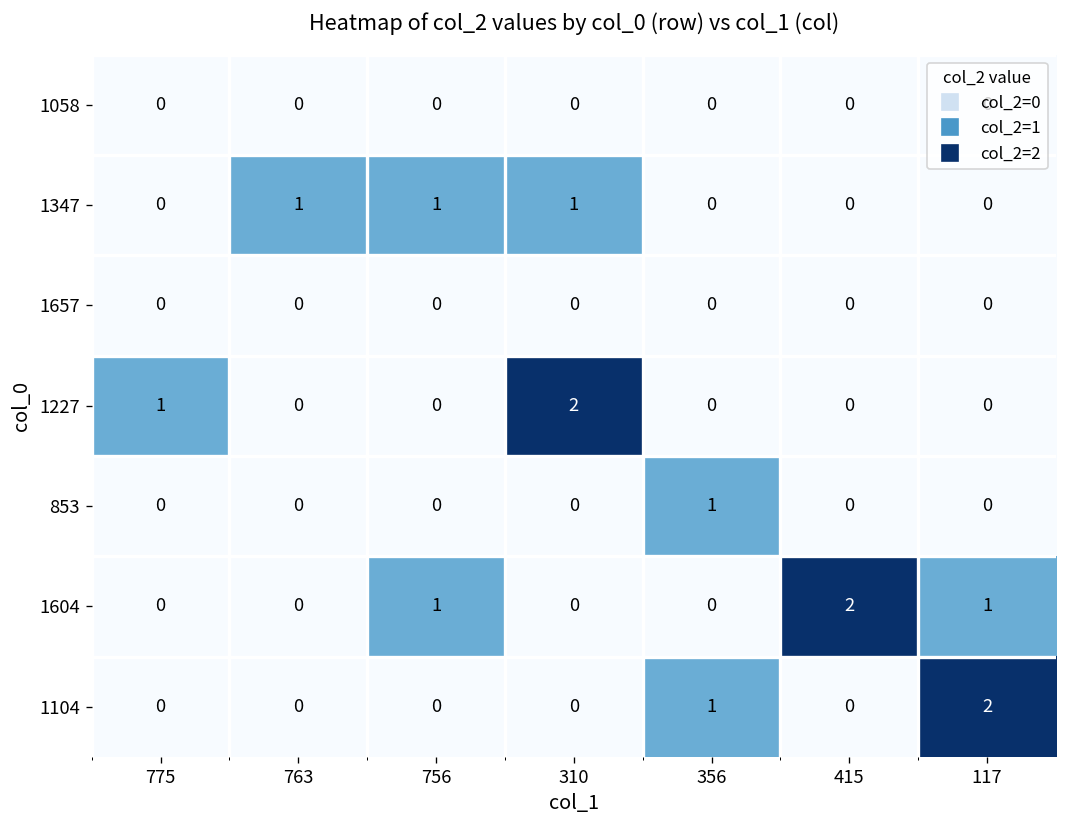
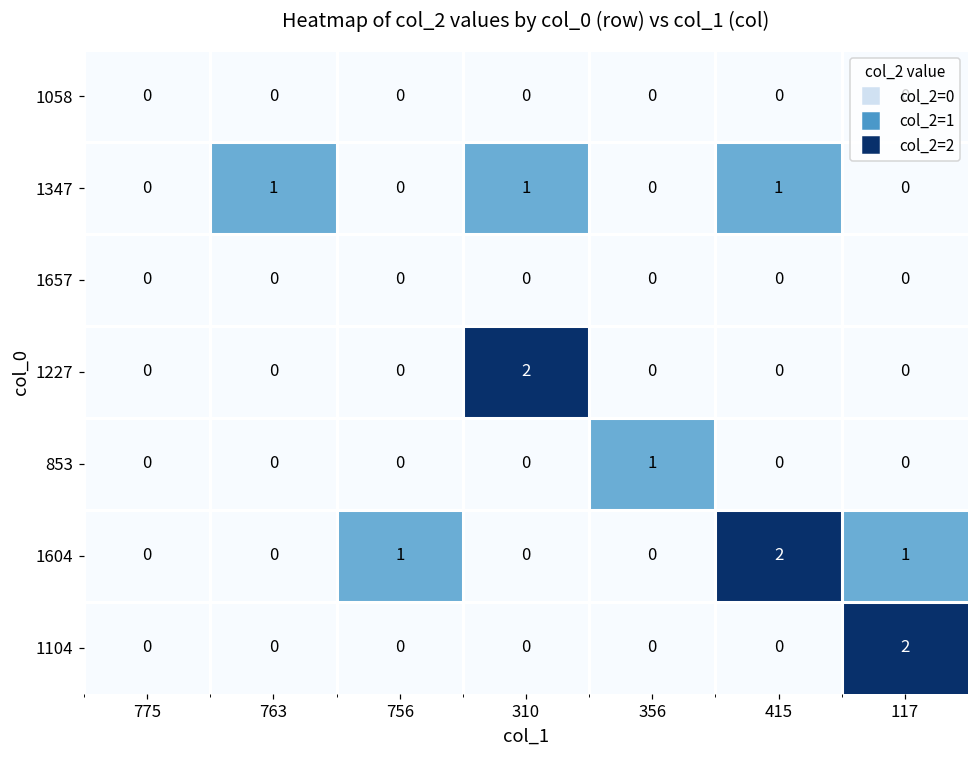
  {
    "1058": {
      "775": 0,
      "763": 0,
      "756": 0,
      "310": 0,
      "356": 0,
      "415": 0
    },
    "1347": {
      "775": 0,
      "763": 1,
-     "756": 1,
+     "756": 0,
      "310": 1,
      "356": 0,
-     "415": 0,
+     "415": 1,
      "117": 0
    },
    "1657": {
      "775": 0,
      "763": 0,
      "756": 0,
      "310": 0,
      "356": 0,
      "415": 0,
      "117": 0
    },
    "1227": {
-     "775": 1,
+     "775": 0,
      "763": 0,
      "756": 0,
      "310": 2,
      "356": 0,
      "415": 0,
      "117": 0
    },
    "853": {
      "775": 0,
      "763": 0,
      "756": 0,
      "310": 0,
      "356": 1,
      "415": 0,
      "117": 0
    },
    "1604": {
      "775": 0,
      "763": 0,
      "756": 1,
      "310": 0,
      "356": 0,
      "415": 2,
      "117": 1
    },
    "1104": {
      "775": 0,
      "763": 0,
      "756": 0,
      "310": 0,
-     "356": 1,
+     "356": 0,
      "415": 0,
      "117": 2
    }
  }
